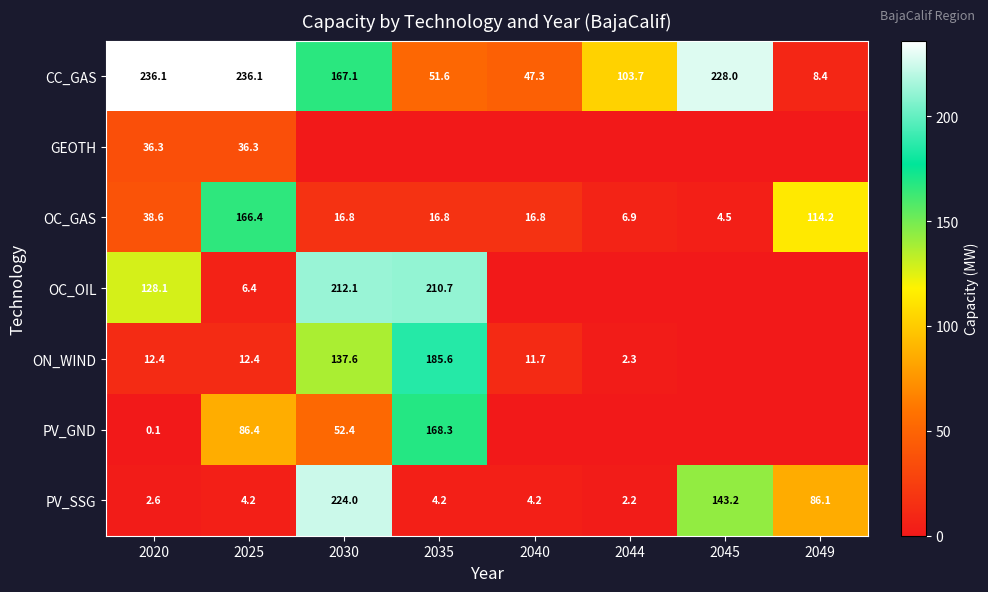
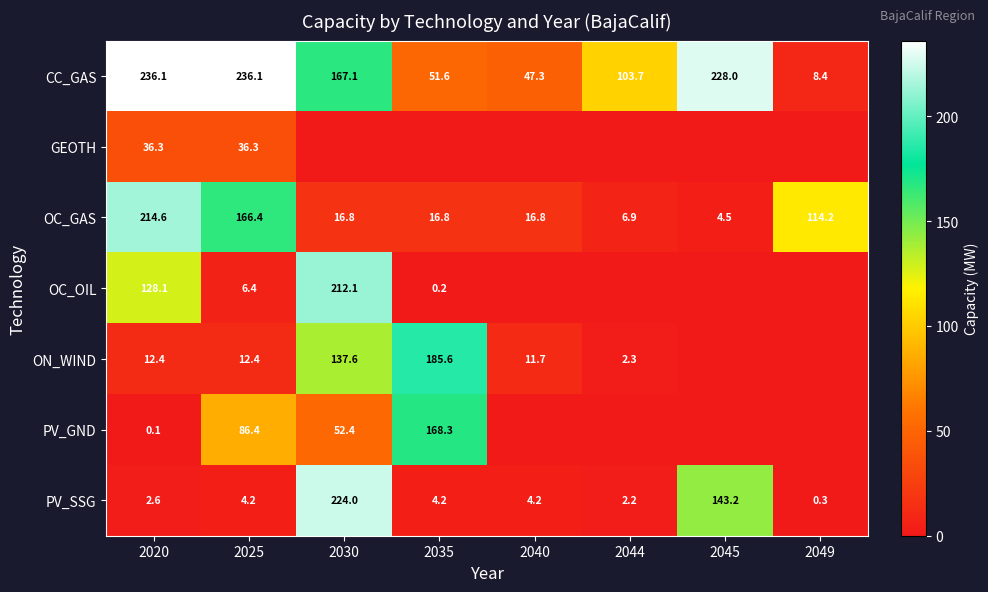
  {
    "CC_GAS": {
      "2020": 236.1,
      "2025": 236.1,
      "2030": 167.1,
      "2035": 51.6,
      "2040": 47.3,
      "2044": 103.7,
      "2045": 228.0,
      "2049": 8.4
    },
    "GEOTH": {
      "2020": 36.3,
      "2025": 36.3
    },
    "OC_GAS": {
-     "2020": 38.6,
+     "2020": 214.6,
      "2025": 166.4,
      "2030": 16.8,
      "2035": 16.8,
      "2040": 16.8,
      "2044": 6.9,
      "2045": 4.5,
      "2049": 114.2
    },
    "OC_OIL": {
      "2020": 128.1,
      "2025": 6.4,
      "2030": 212.1,
-     "2035": 210.7
+     "2035": 0.2
    },
    "ON_WIND": {
      "2020": 12.4,
      "2025": 12.4,
      "2030": 137.6,
      "2035": 185.6,
      "2040": 11.7,
      "2044": 2.3
    },
    "PV_GND": {
      "2020": 0.1,
      "2025": 86.4,
      "2030": 52.4,
      "2035": 168.3
    },
    "PV_SSG": {
      "2020": 2.6,
      "2025": 4.2,
      "2030": 224.0,
      "2035": 4.2,
      "2040": 4.2,
      "2044": 2.2,
      "2045": 143.2,
-     "2049": 86.1
+     "2049": 0.3
    }
  }
